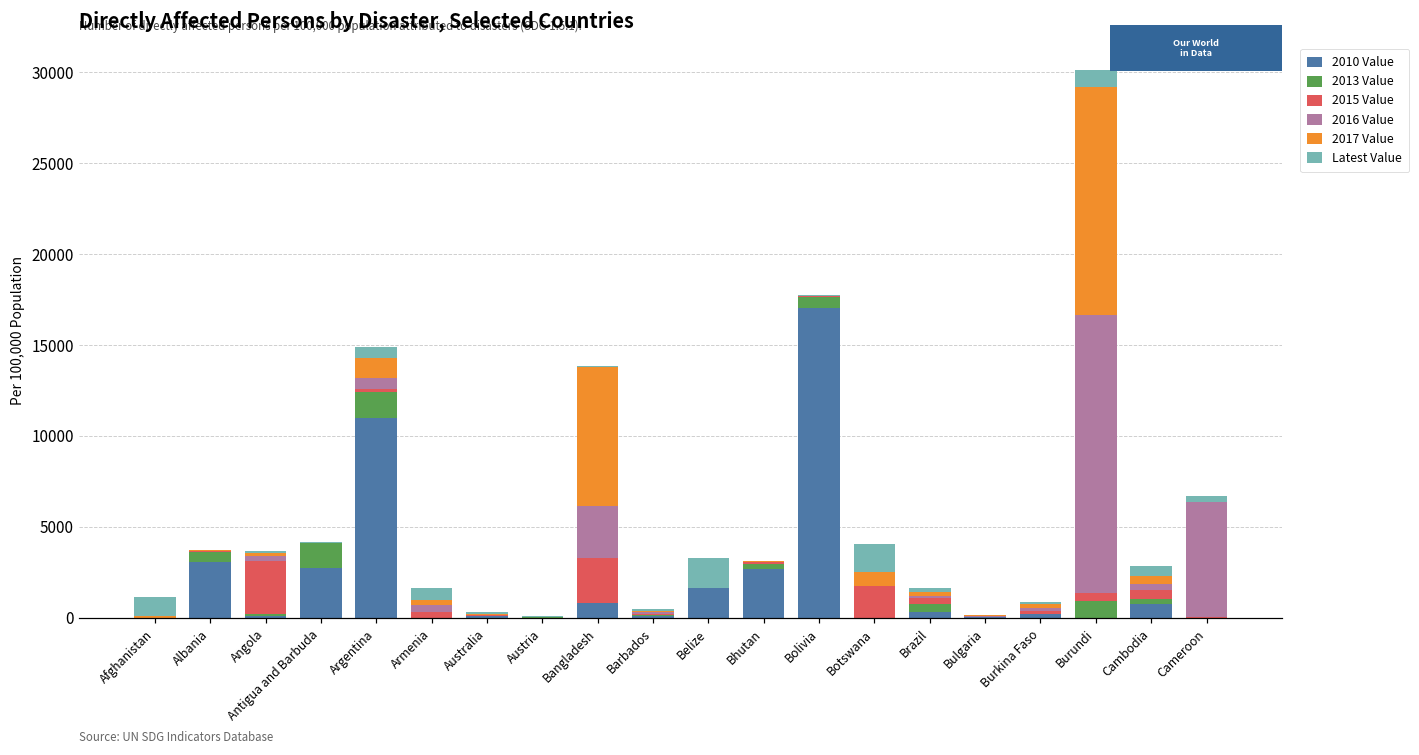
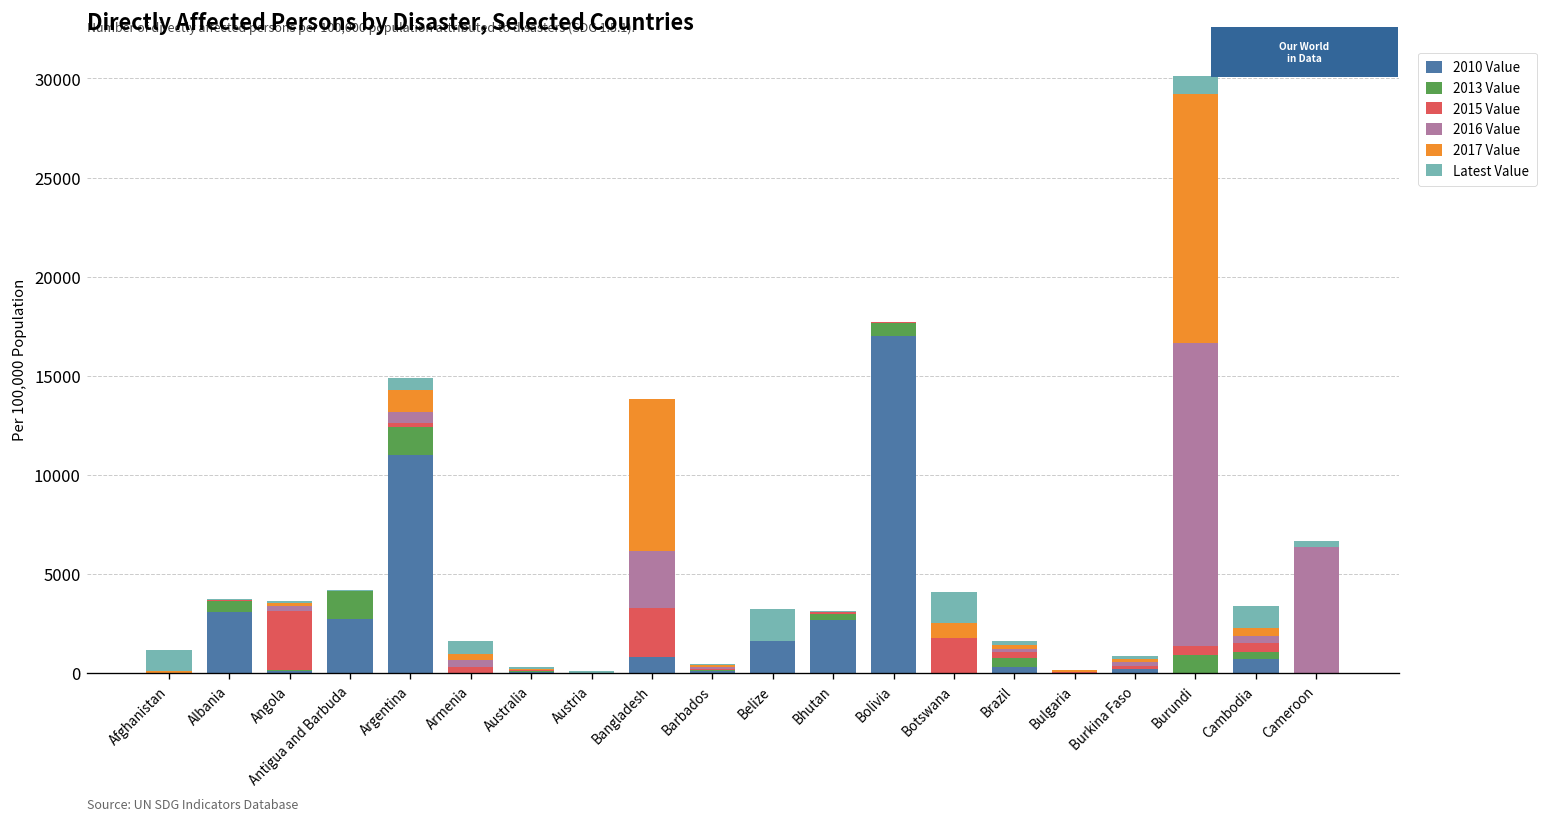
  {
    "2010 Value": {
      "Afghanistan": 0,
      "Albania": 3100,
      "Antigua and Barbuda": 2700,
      "Argentina": 11000,
      "Armenia": 0,
      "Bangladesh": 800,
      "Belize": 1600,
      "Bhutan": 2700,
      "Bolivia": 17000,
      "Botswana": 0,
      "Brazil": 300,
      "Burkina Faso": 200,
      "Burundi": 0,
      "Cambodia": 700,
      "Cameroon": 0
    },
    "2013 Value": {
      "Afghanistan": 0,
      "Albania": 600,
      "Antigua and Barbuda": 1400,
      "Argentina": 1400,
      "Armenia": 0,
      "Bangladesh": 0,
      "Belize": 0,
      "Bhutan": 300,
      "Bolivia": 600,
      "Botswana": 0,
      "Brazil": 500,
      "Burundi": 900,
      "Cambodia": 300,
      "Cameroon": 0
    },
    "2015 Value": {
      "Afghanistan": 0,
      "Angola": 2900,
      "Antigua and Barbuda": 0,
      "Argentina": 200,
      "Armenia": 300,
      "Bangladesh": 2500,
      "Belize": 0,
      "Botswana": 1800,
      "Brazil": 300,
      "Burundi": 500,
      "Cambodia": 500
    },
    "2016 Value": {
      "Afghanistan": 0,
      "Angola": 300,
      "Antigua and Barbuda": 0,
      "Argentina": 600,
      "Armenia": 400,
      "Bangladesh": 2900,
      "Belize": 0,
      "Bhutan": 0,
      "Bolivia": 0,
      "Botswana": 0,
      "Burkina Faso": 200,
      "Burundi": 15200,
      "Cambodia": 300,
      "Cameroon": 6300
    },
    "2017 Value": {
      "Antigua and Barbuda": 0,
      "Argentina": 1100,
      "Armenia": 300,
      "Bangladesh": 7700,
      "Belize": 0,
      "Bolivia": 0,
      "Botswana": 800,
      "Brazil": 200,
      "Burkina Faso": 200,
      "Burundi": 12600,
      "Cambodia": 400
    },
    "Latest Value": {
      "Afghanistan": 1100,
      "Argentina": 600,
      "Armenia": 700,
      "Belize": 1600,
      "Botswana": 1500,
      "Brazil": 200,
      "Burundi": 900,
-     "Cambodia": 600,
+     "Cambodia": 1100,
      "Cameroon": 300
    }
  }
